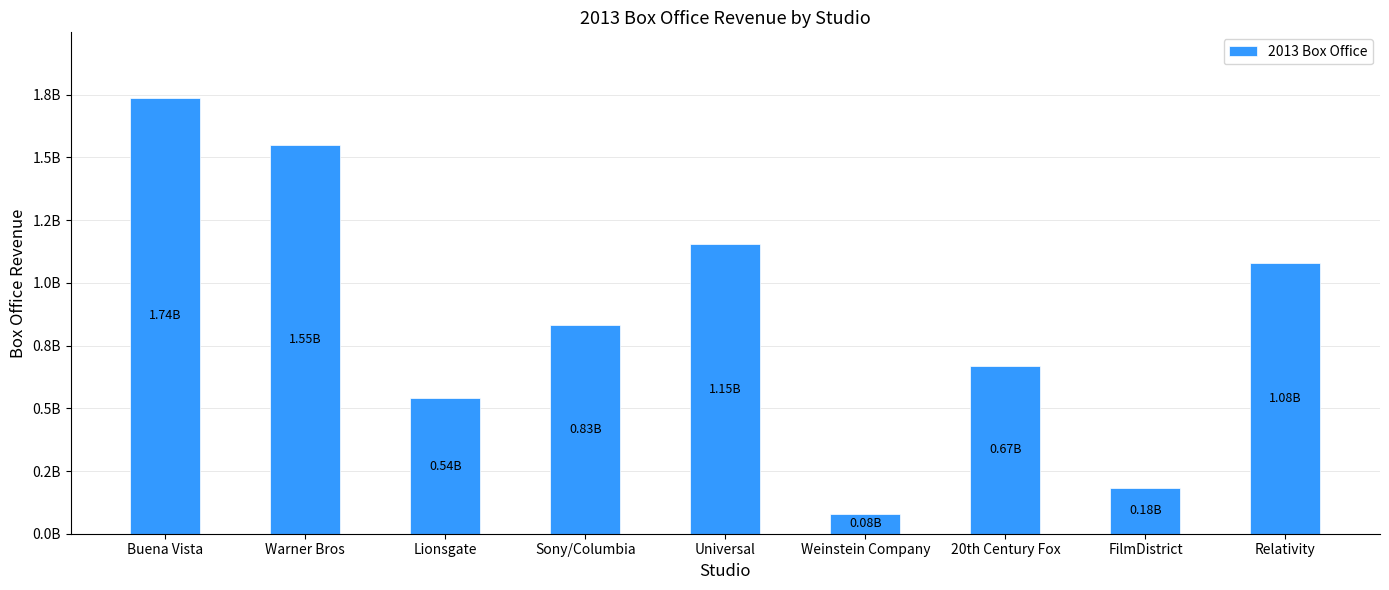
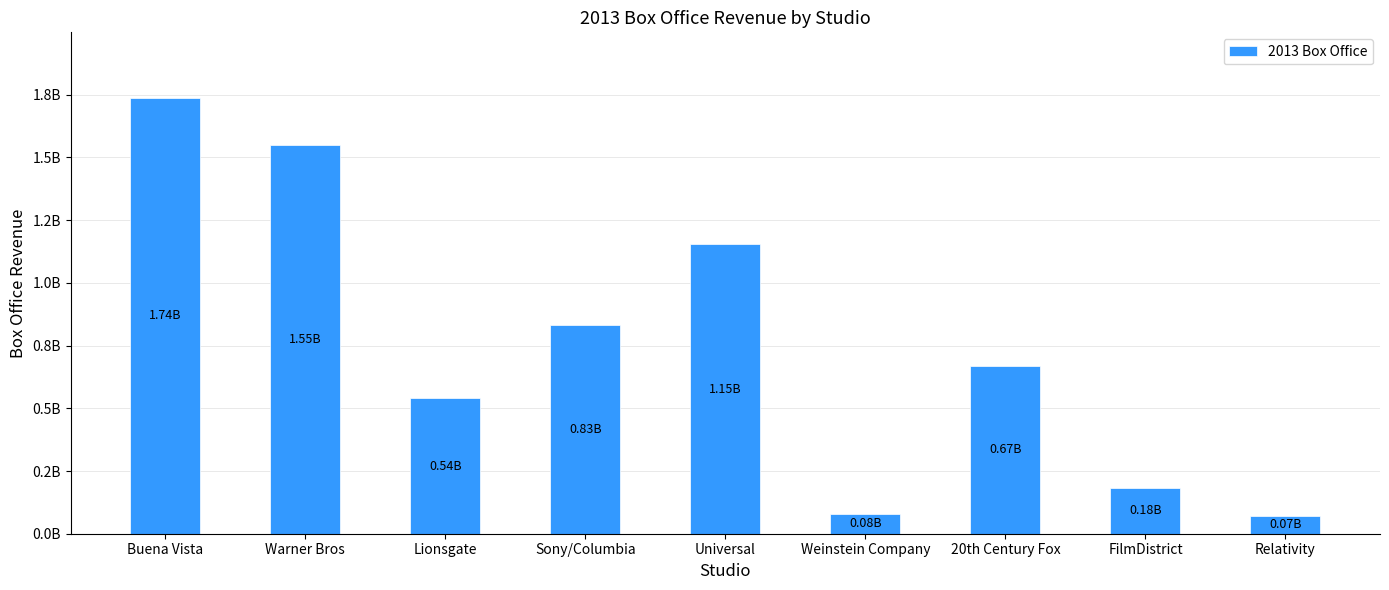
  {
    "Buena Vista": "1.74B",
    "Warner Bros": "1.55B",
    "Lionsgate": "0.54B",
    "Sony/Columbia": "0.83B",
    "Universal": "1.15B",
    "Weinstein Company": "0.08B",
    "20th Century Fox": "0.67B",
    "FilmDistrict": "0.18B",
-   "Relativity": "1.08B"
+   "Relativity": "0.07B"
  }
